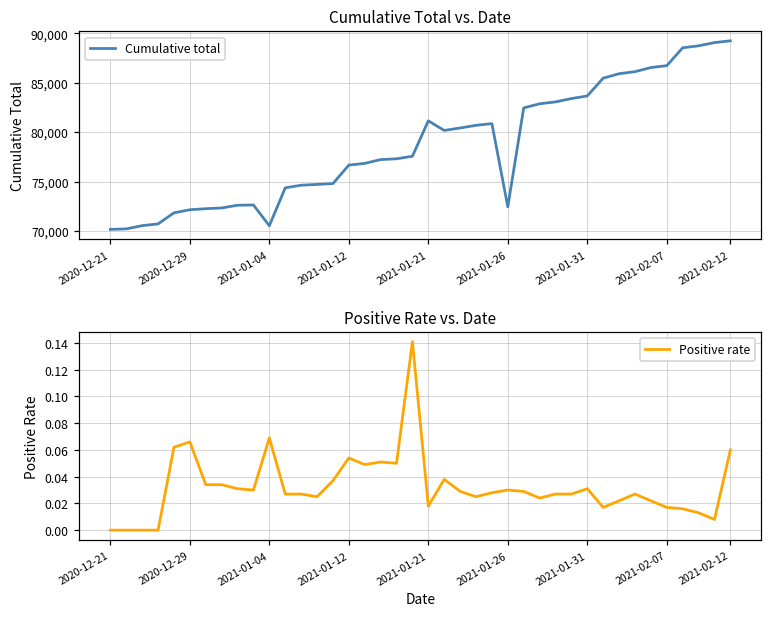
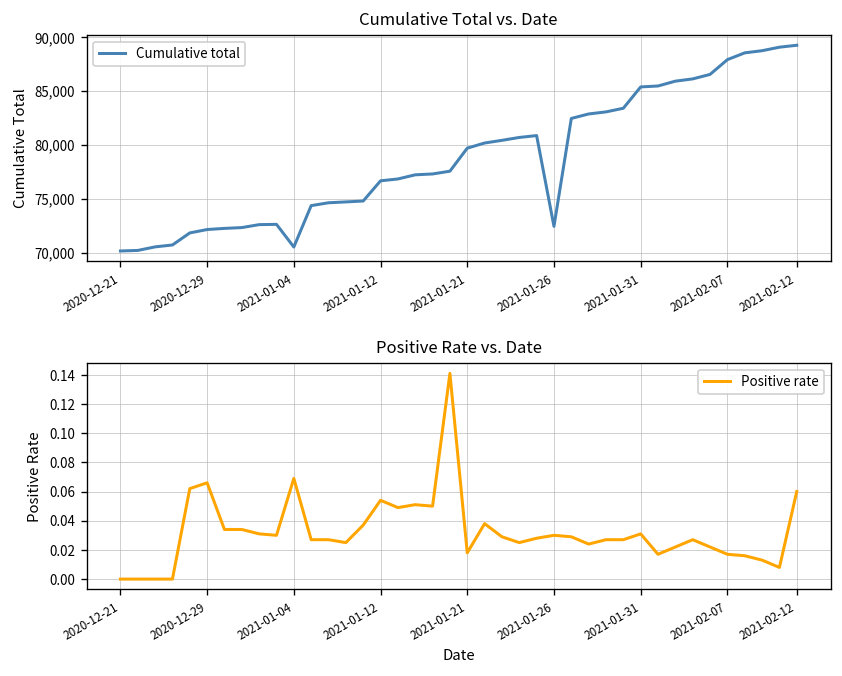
  {
    "Cumulative Total vs. Date": {
      "2020-12-21": "70,000",
      "2020-12-29": "72,000",
      "2021-01-04": "71,000",
      "2021-01-12": "77,000",
-     "2021-01-21": "81,000",
+     "2021-01-21": "80,000",
      "2021-01-26": "72,000",
-     "2021-01-31": "84,000",
-     "2021-02-07": "87,000",
+     "2021-01-31": "85,000",
+     "2021-02-07": "88,000",
      "2021-02-12": "89,000"
    },
    "Positive Rate vs. Date": {
      "2020-12-21": "0.000",
      "2020-12-29": "0.066",
      "2021-01-04": "0.069",
      "2021-01-12": "0.054",
      "2021-01-21": "0.018",
      "2021-01-26": "0.030",
      "2021-01-31": "0.031",
      "2021-02-07": "0.017",
      "2021-02-12": "0.060"
    }
  }
